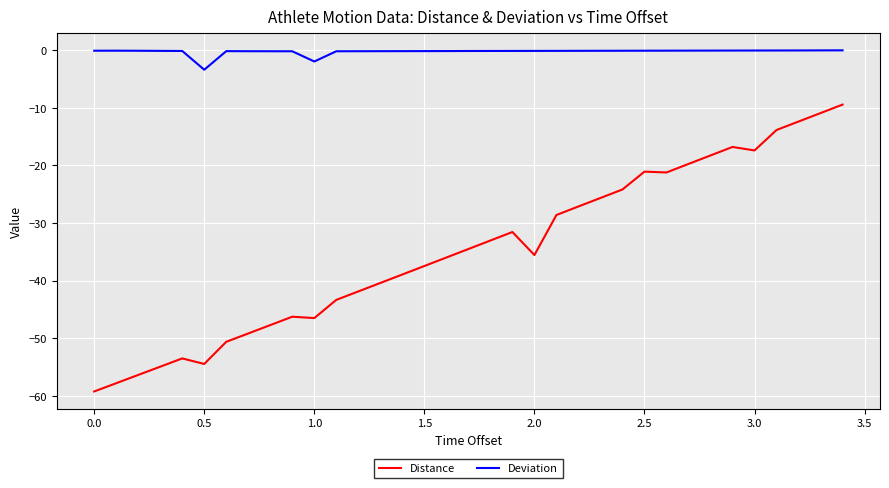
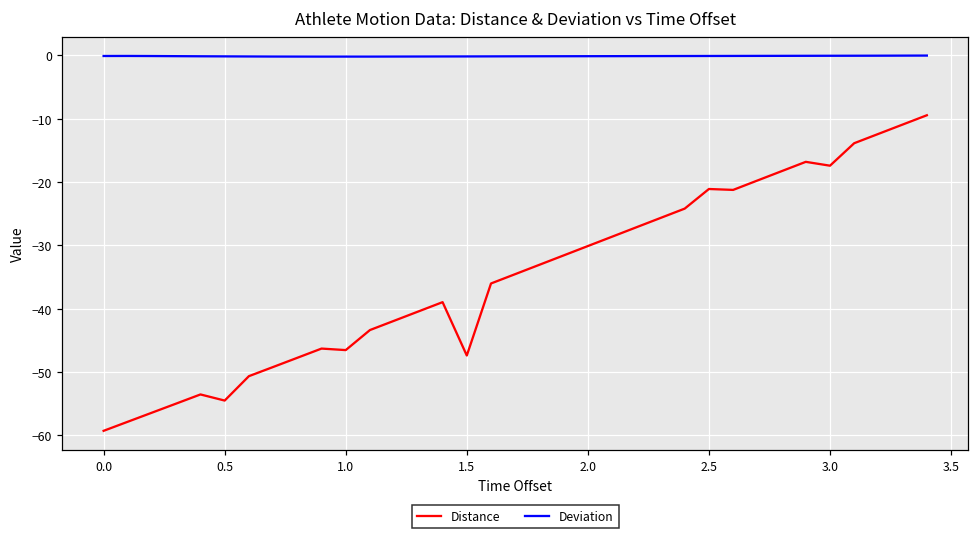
  {
    "Distance": {
      "0.0": -59,
      "0.5": -54,
      "1.0": -47,
-     "1.5": -37,
-     "2.0": -36,
+     "1.5": -47,
+     "2.0": -30,
      "2.5": -21,
      "3.0": -17
    },
    "Deviation": {
      "0.0": 0,
-     "0.5": -3,
-     "1.0": -2,
+     "0.5": 0,
+     "1.0": 0,
      "1.5": 0,
      "2.0": 0,
      "2.5": 0,
      "3.0": 0
    }
  }
